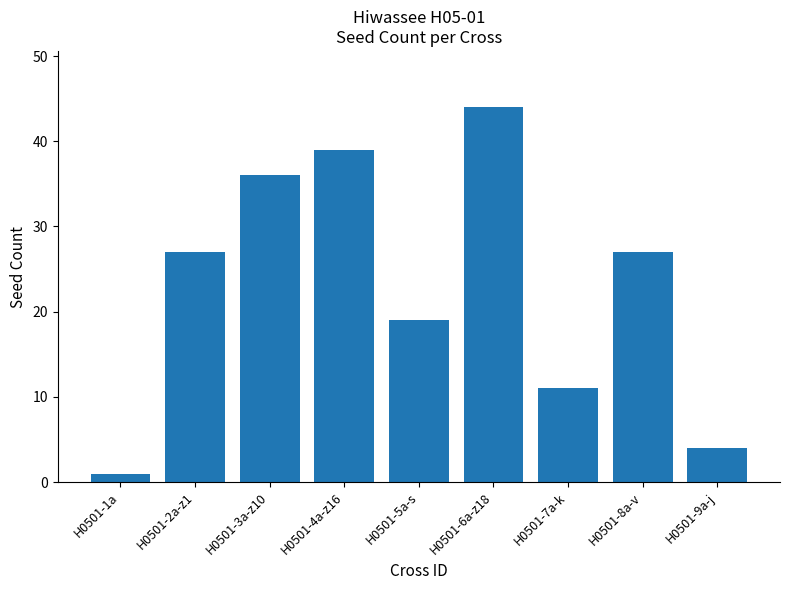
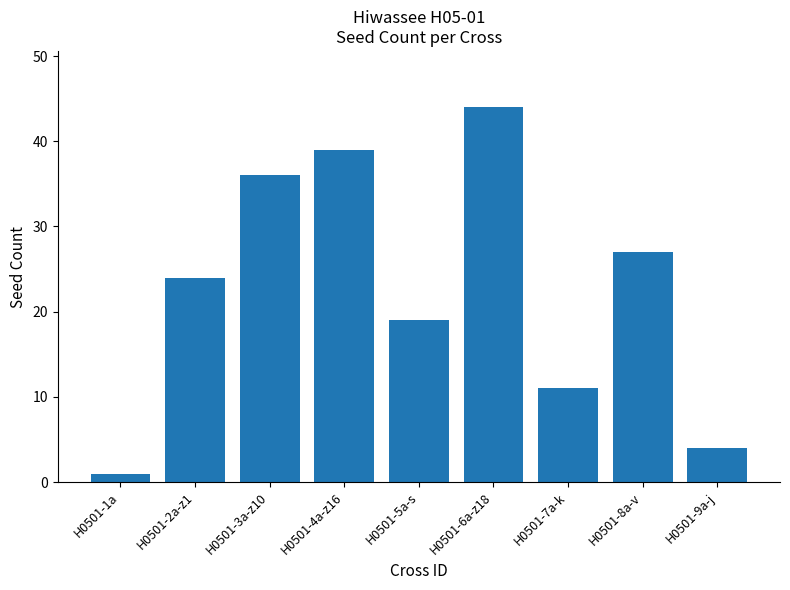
  {
    "H0501-1a": 1,
-   "H0501-2a-z1": 27,
+   "H0501-2a-z1": 24,
    "H0501-3a-z10": 36,
    "H0501-4a-z16": 39,
    "H0501-5a-s": 19,
    "H0501-6a-z18": 44,
    "H0501-7a-k": 11,
    "H0501-8a-v": 27,
    "H0501-9a-j": 4
  }
